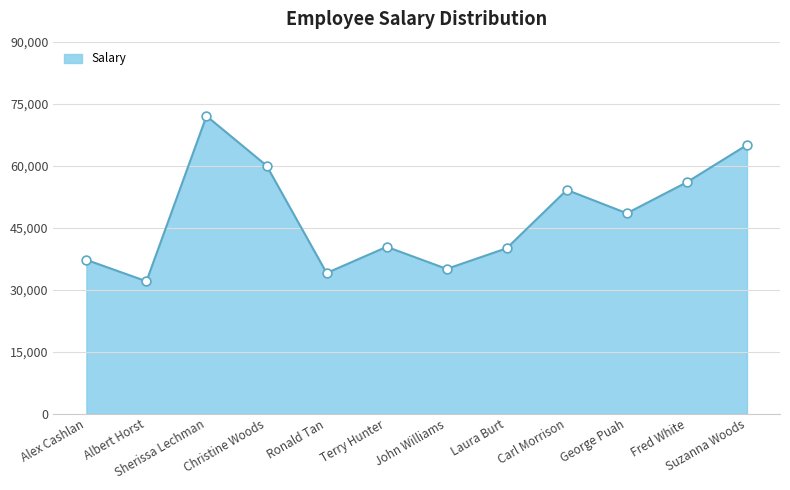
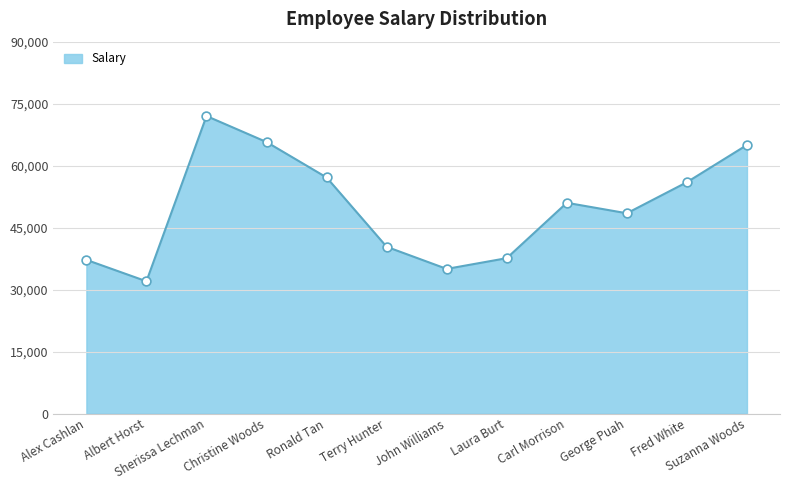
  {
    "Alex Cashlan": "37,000",
    "Albert Horst": "32,000",
    "Sherissa Lechman": "72,000",
-   "Christine Woods": "60,000",
-   "Ronald Tan": "34,000",
+   "Christine Woods": "66,000",
+   "Ronald Tan": "57,000",
    "Terry Hunter": "40,000",
    "John Williams": "35,000",
-   "Laura Burt": "40,000",
-   "Carl Morrison": "54,000",
+   "Laura Burt": "38,000",
+   "Carl Morrison": "51,000",
    "George Puah": "48,000",
    "Fred White": "56,000",
    "Suzanna Woods": "65,000"
  }
